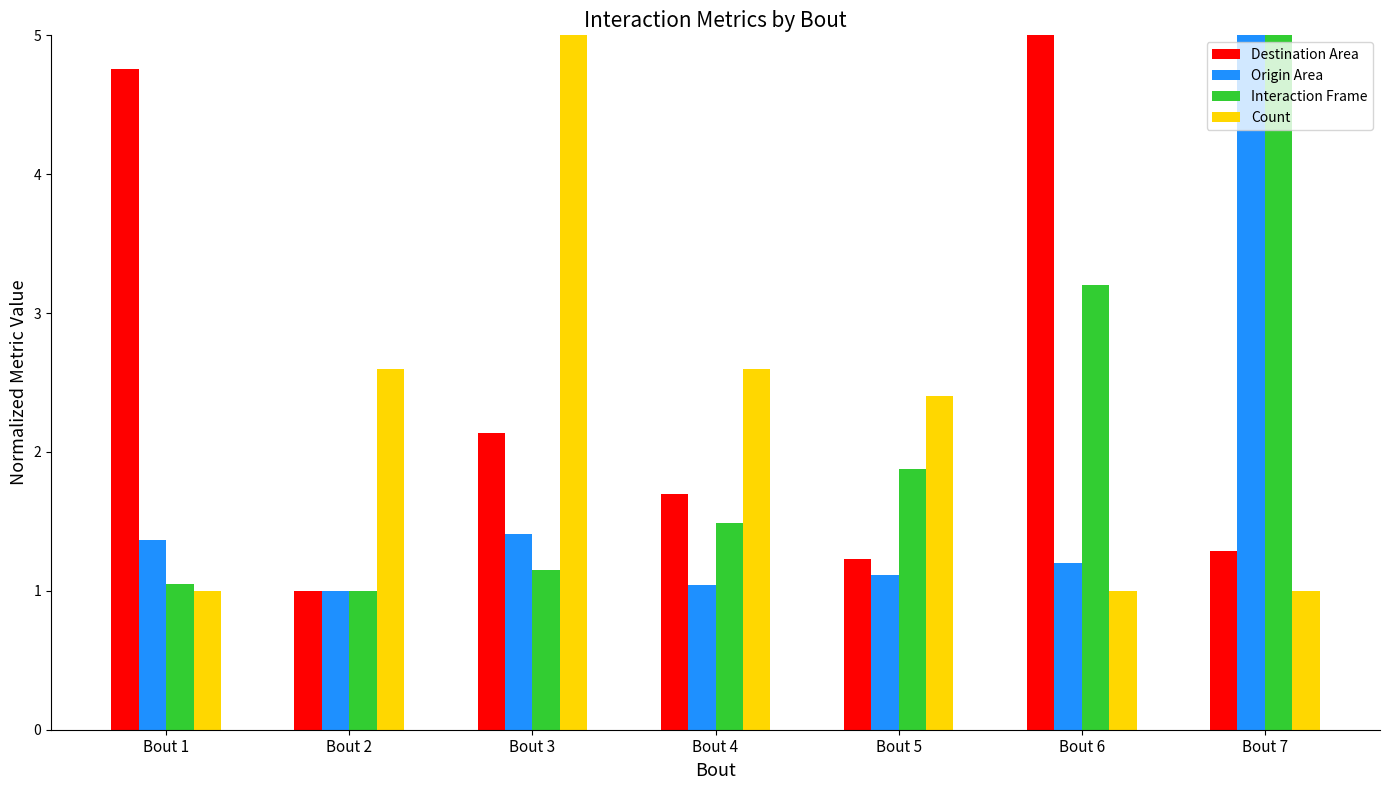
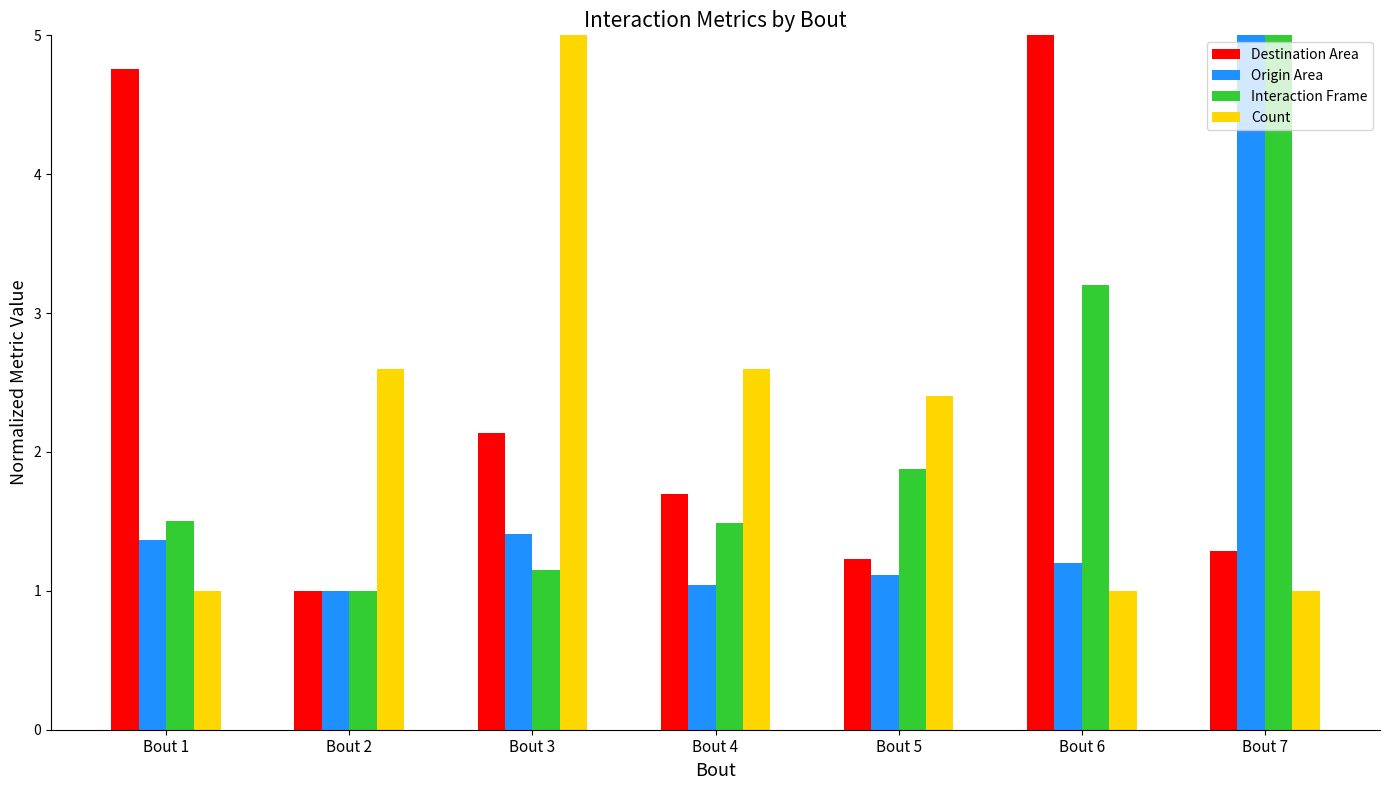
  {
    "Destination Area": {
      "Bout 1": 4.76,
      "Bout 2": 1.00,
      "Bout 3": 2.13,
      "Bout 4": 1.70,
      "Bout 5": 1.23,
      "Bout 6": 5.00,
      "Bout 7": 1.29
    },
    "Origin Area": {
      "Bout 1": 1.37,
      "Bout 2": 1.00,
      "Bout 3": 1.41,
      "Bout 4": 1.04,
      "Bout 5": 1.12,
      "Bout 6": 1.20,
      "Bout 7": 5.00
    },
    "Interaction Frame": {
-     "Bout 1": 1.05,
+     "Bout 1": 1.50,
      "Bout 2": 1.00,
      "Bout 3": 1.15,
      "Bout 4": 1.49,
      "Bout 5": 1.88,
      "Bout 6": 3.20,
      "Bout 7": 5.00
    },
    "Count": {
      "Bout 1": 1.00,
      "Bout 2": 2.60,
      "Bout 3": 5.00,
      "Bout 4": 2.60,
      "Bout 5": 2.40,
      "Bout 6": 1.00,
      "Bout 7": 1.00
    }
  }
